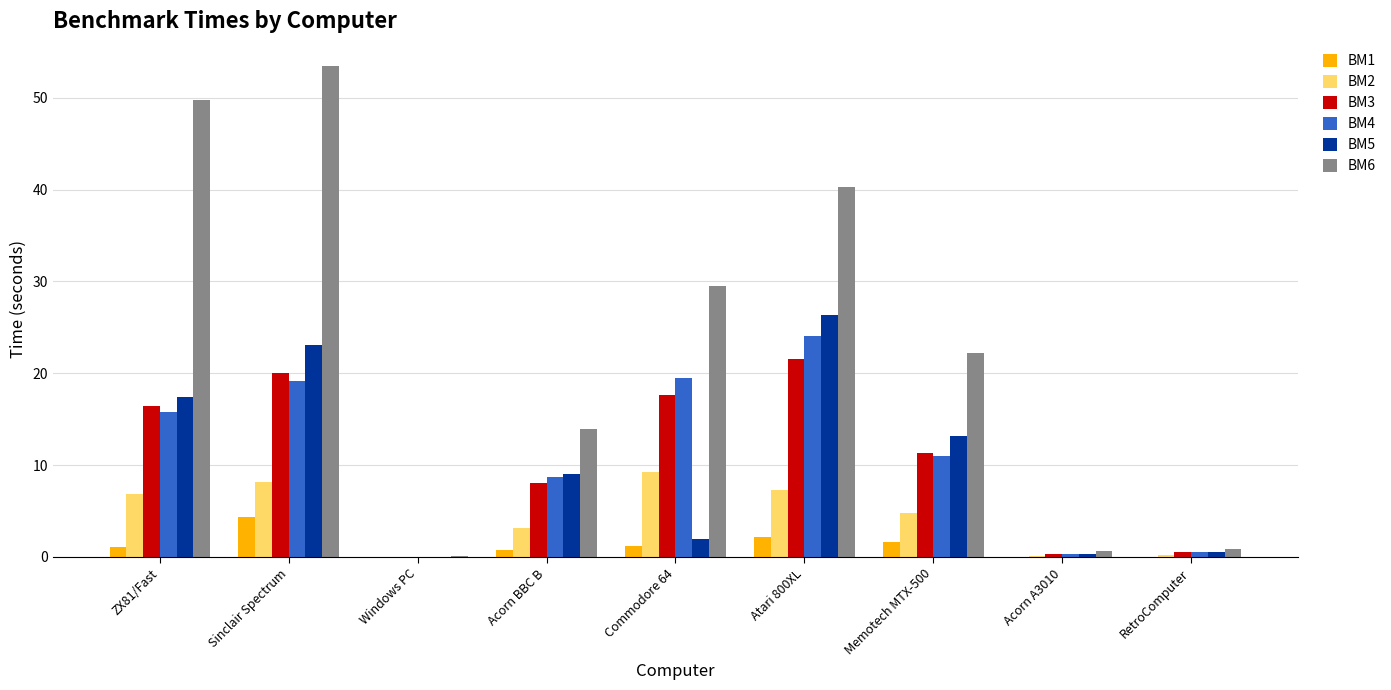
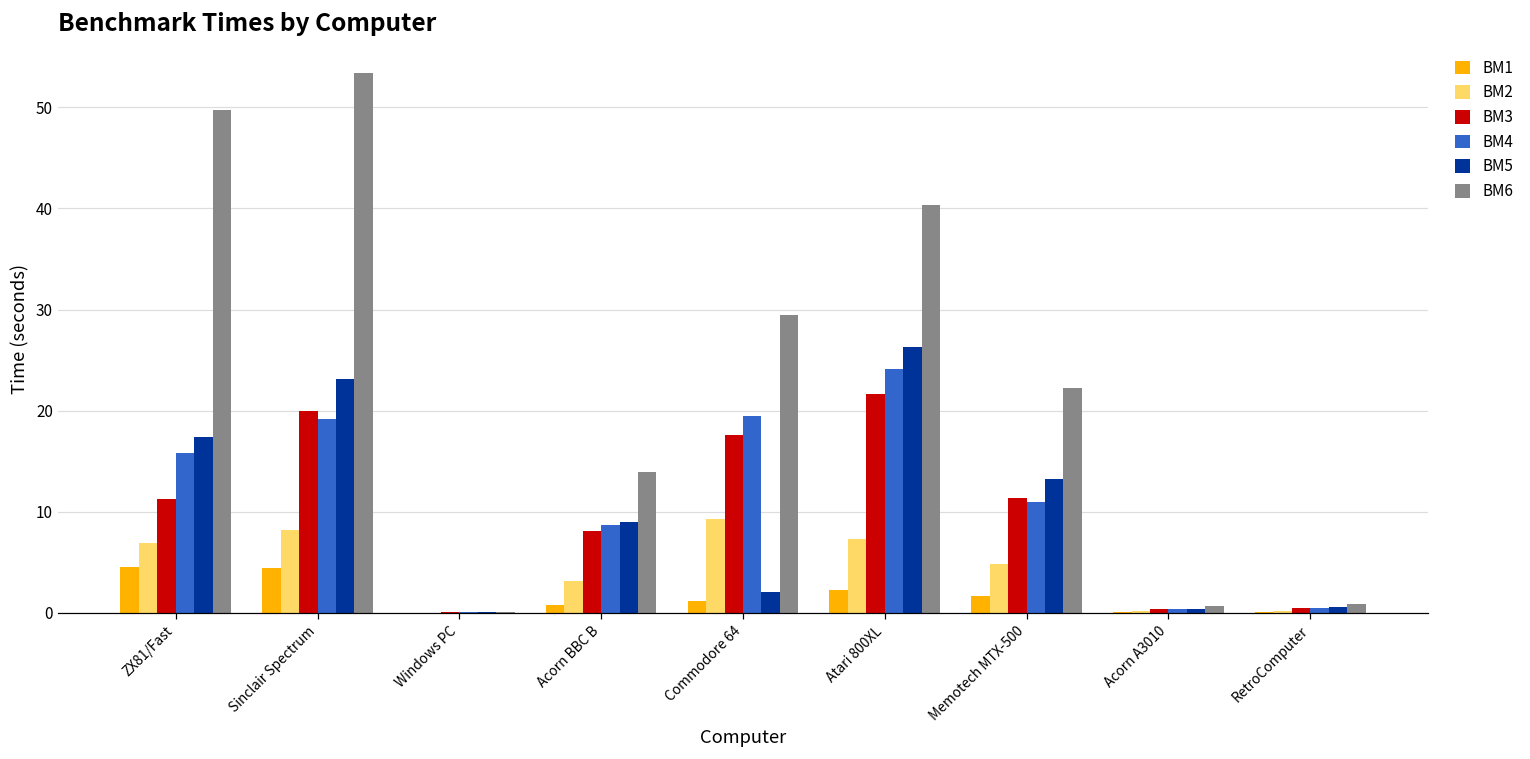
  {
    "BM1": {
-     "ZX81/Fast": 1,
+     "ZX81/Fast": 5,
      "Sinclair Spectrum": 4,
      "Acorn BBC B": 1,
      "Commodore 64": 1,
      "Atari 800XL": 2,
      "Memotech MTX-500": 2
    },
    "BM2": {
      "ZX81/Fast": 7,
      "Sinclair Spectrum": 8,
      "Acorn BBC B": 3,
      "Commodore 64": 9,
      "Atari 800XL": 7,
      "Memotech MTX-500": 5
    },
    "BM3": {
-     "ZX81/Fast": 16,
+     "ZX81/Fast": 11,
      "Sinclair Spectrum": 20,
      "Acorn BBC B": 8,
      "Commodore 64": 18,
      "Atari 800XL": 22,
      "Memotech MTX-500": 11,
      "Acorn A3010": 0,
      "RetroComputer": 0
    },
    "BM4": {
      "ZX81/Fast": 16,
      "Sinclair Spectrum": 19,
      "Acorn BBC B": 9,
      "Commodore 64": 20,
      "Atari 800XL": 24,
      "Memotech MTX-500": 11,
      "Acorn A3010": 0,
      "RetroComputer": 1
    },
    "BM5": {
      "ZX81/Fast": 17,
      "Sinclair Spectrum": 23,
      "Acorn BBC B": 9,
      "Commodore 64": 2,
      "Atari 800XL": 26,
      "Memotech MTX-500": 13,
      "Acorn A3010": 0,
      "RetroComputer": 1
    },
    "BM6": {
      "ZX81/Fast": 50,
      "Sinclair Spectrum": 53,
      "Acorn BBC B": 14,
      "Commodore 64": 30,
      "Atari 800XL": 40,
      "Memotech MTX-500": 22,
      "Acorn A3010": 1,
      "RetroComputer": 1
    }
  }
